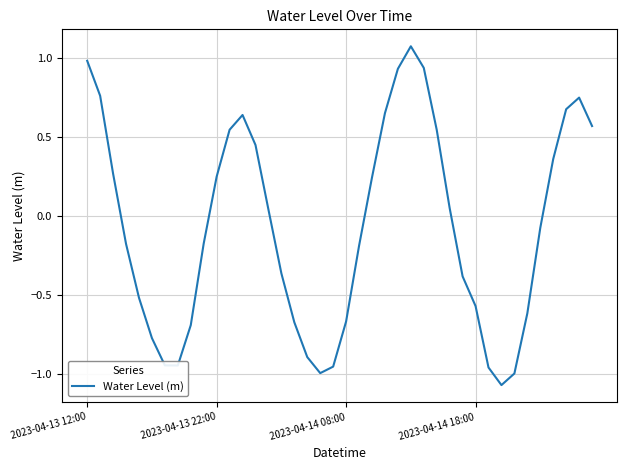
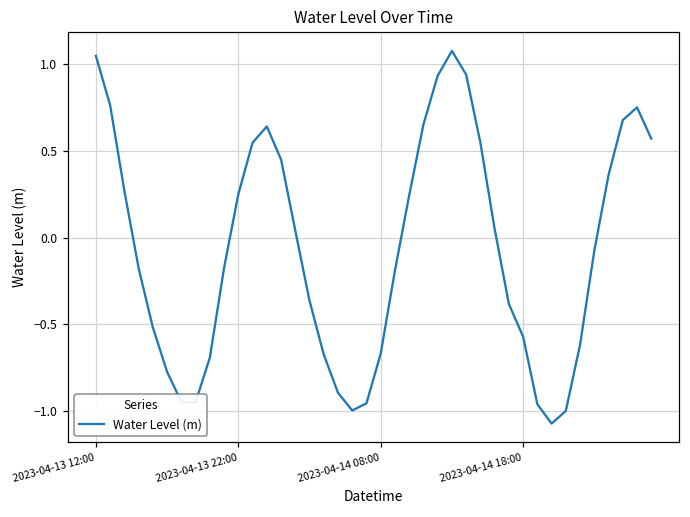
  {
-   "2023-04-13 12:00": 0.98,
+   "2023-04-13 12:00": 1.05,
    "2023-04-13 22:00": 0.25,
    "2023-04-14 08:00": -0.67,
    "2023-04-14 18:00": -0.57
  }
